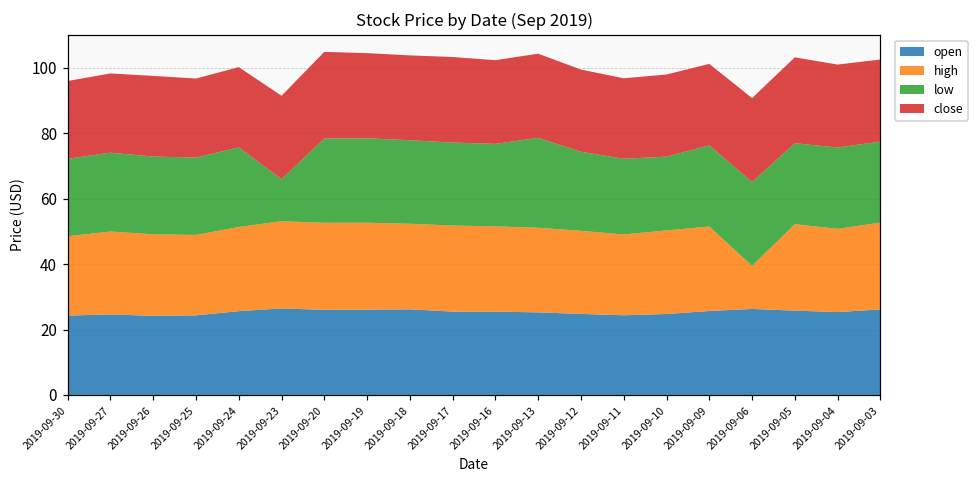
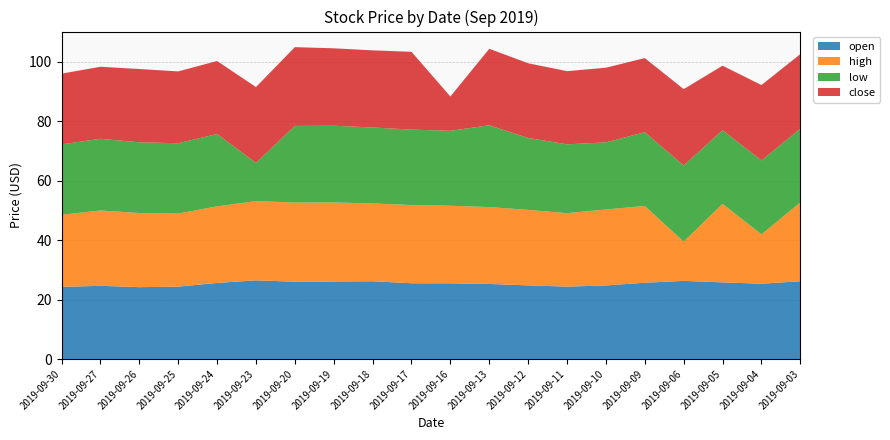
  {
    "open": {
      "2019-09-30": 24,
      "2019-09-27": 25,
      "2019-09-26": 24,
      "2019-09-25": 24,
      "2019-09-24": 26,
      "2019-09-23": 26,
      "2019-09-20": 26,
      "2019-09-19": 26,
      "2019-09-18": 26,
      "2019-09-17": 25,
      "2019-09-16": 25,
      "2019-09-13": 25,
      "2019-09-12": 25,
      "2019-09-11": 24,
      "2019-09-10": 25,
      "2019-09-09": 26,
      "2019-09-06": 26,
      "2019-09-05": 26,
      "2019-09-04": 25,
      "2019-09-03": 26
    },
    "high": {
      "2019-09-30": 24,
      "2019-09-27": 25,
      "2019-09-26": 25,
      "2019-09-25": 25,
      "2019-09-24": 26,
      "2019-09-23": 27,
      "2019-09-20": 27,
      "2019-09-19": 27,
      "2019-09-18": 26,
      "2019-09-17": 26,
      "2019-09-16": 26,
      "2019-09-13": 26,
      "2019-09-12": 25,
      "2019-09-11": 25,
      "2019-09-10": 26,
      "2019-09-09": 26,
      "2019-09-06": 13,
      "2019-09-05": 26,
-     "2019-09-04": 25,
+     "2019-09-04": 17,
      "2019-09-03": 27
    },
    "low": {
      "2019-09-30": 24,
      "2019-09-27": 24,
      "2019-09-26": 24,
      "2019-09-25": 24,
      "2019-09-24": 24,
      "2019-09-23": 13,
      "2019-09-20": 26,
      "2019-09-19": 26,
      "2019-09-18": 26,
      "2019-09-17": 25,
      "2019-09-16": 25,
      "2019-09-13": 28,
      "2019-09-12": 24,
      "2019-09-11": 23,
      "2019-09-10": 23,
      "2019-09-09": 25,
      "2019-09-06": 26,
      "2019-09-05": 25,
      "2019-09-04": 25,
      "2019-09-03": 25
    },
    "close": {
      "2019-09-30": 24,
      "2019-09-27": 24,
      "2019-09-26": 25,
      "2019-09-25": 24,
      "2019-09-24": 25,
      "2019-09-23": 26,
      "2019-09-20": 27,
      "2019-09-19": 26,
      "2019-09-18": 26,
      "2019-09-17": 26,
-     "2019-09-16": 26,
+     "2019-09-16": 12,
      "2019-09-13": 26,
      "2019-09-12": 25,
      "2019-09-11": 25,
      "2019-09-10": 25,
      "2019-09-09": 25,
      "2019-09-06": 26,
-     "2019-09-05": 26,
+     "2019-09-05": 22,
      "2019-09-04": 25,
      "2019-09-03": 25
    }
  }
